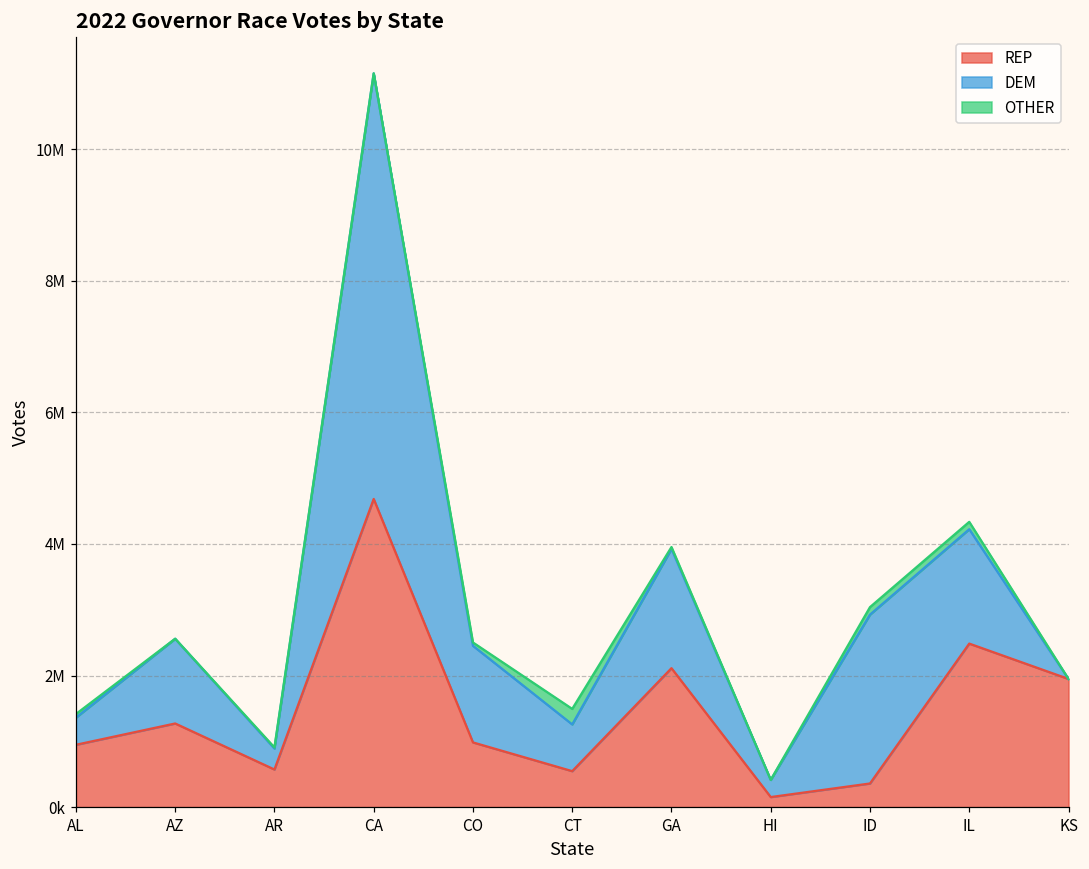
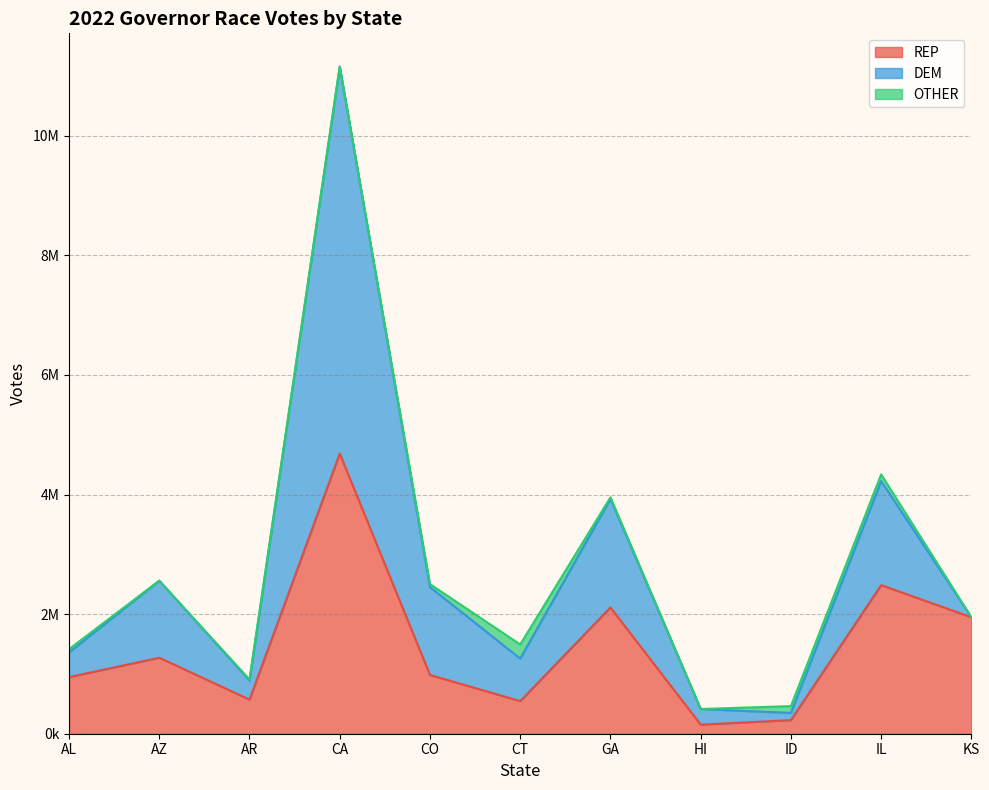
  {
    "REP": {
      "AL": 900000,
      "AZ": 1300000,
      "AR": 600000,
      "CA": 4700000,
      "CO": 1000000,
      "CT": 500000,
      "GA": 2100000,
      "HI": 200000,
-     "ID": 400000,
+     "ID": 200000,
      "IL": 2500000
    },
    "DEM": {
      "AL": 400000,
      "CO": 1500000,
      "CT": 700000,
-     "ID": 2600000,
+     "ID": 100000,
      "IL": 1700000
    },
    "OTHER": {
      "AL": 100000,
      "CO": 100000,
      "CT": 200000,
      "ID": 100000,
      "IL": 100000
    }
  }
